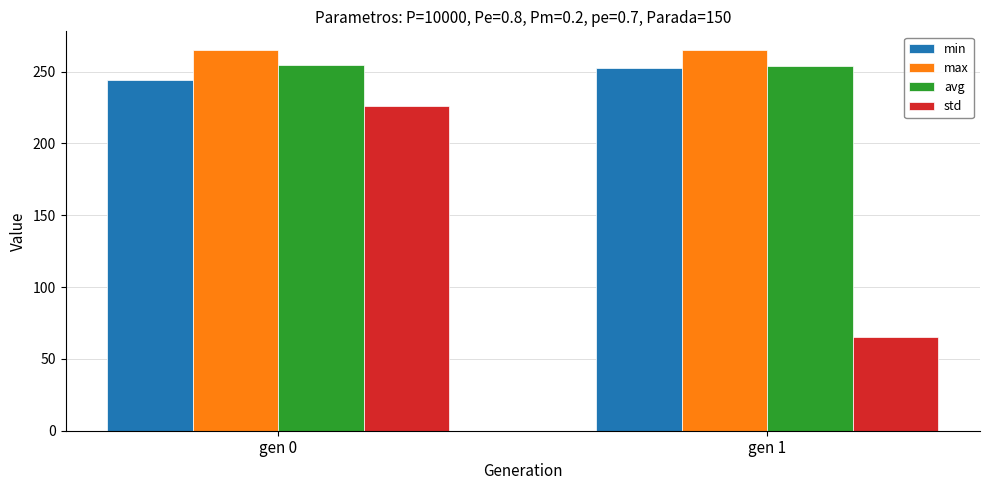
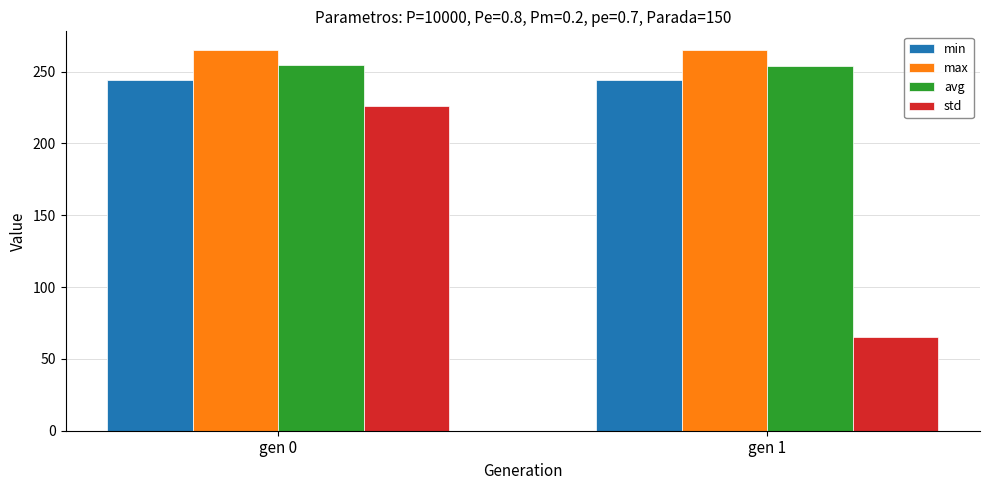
  {
    "min": {
      "gen 0": 244,
-     "gen 1": 252
+     "gen 1": 244
    },
    "max": {
      "gen 0": 265,
      "gen 1": 265
    },
    "avg": {
      "gen 0": 255,
      "gen 1": 254
    },
    "std": {
      "gen 0": 226,
      "gen 1": 65
    }
  }
